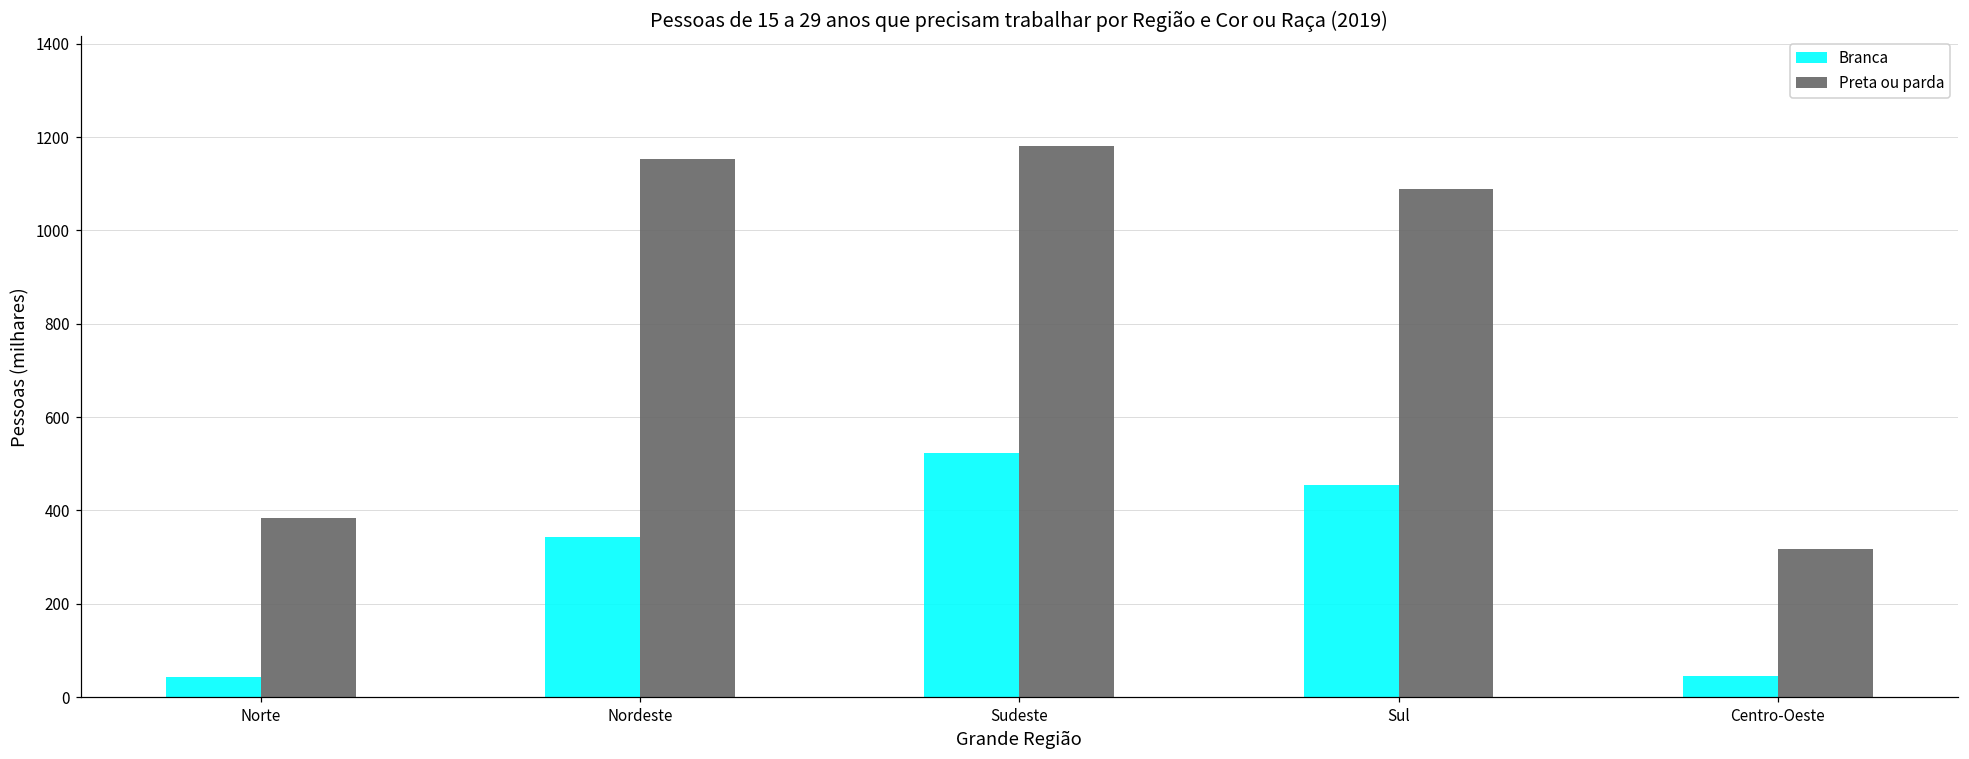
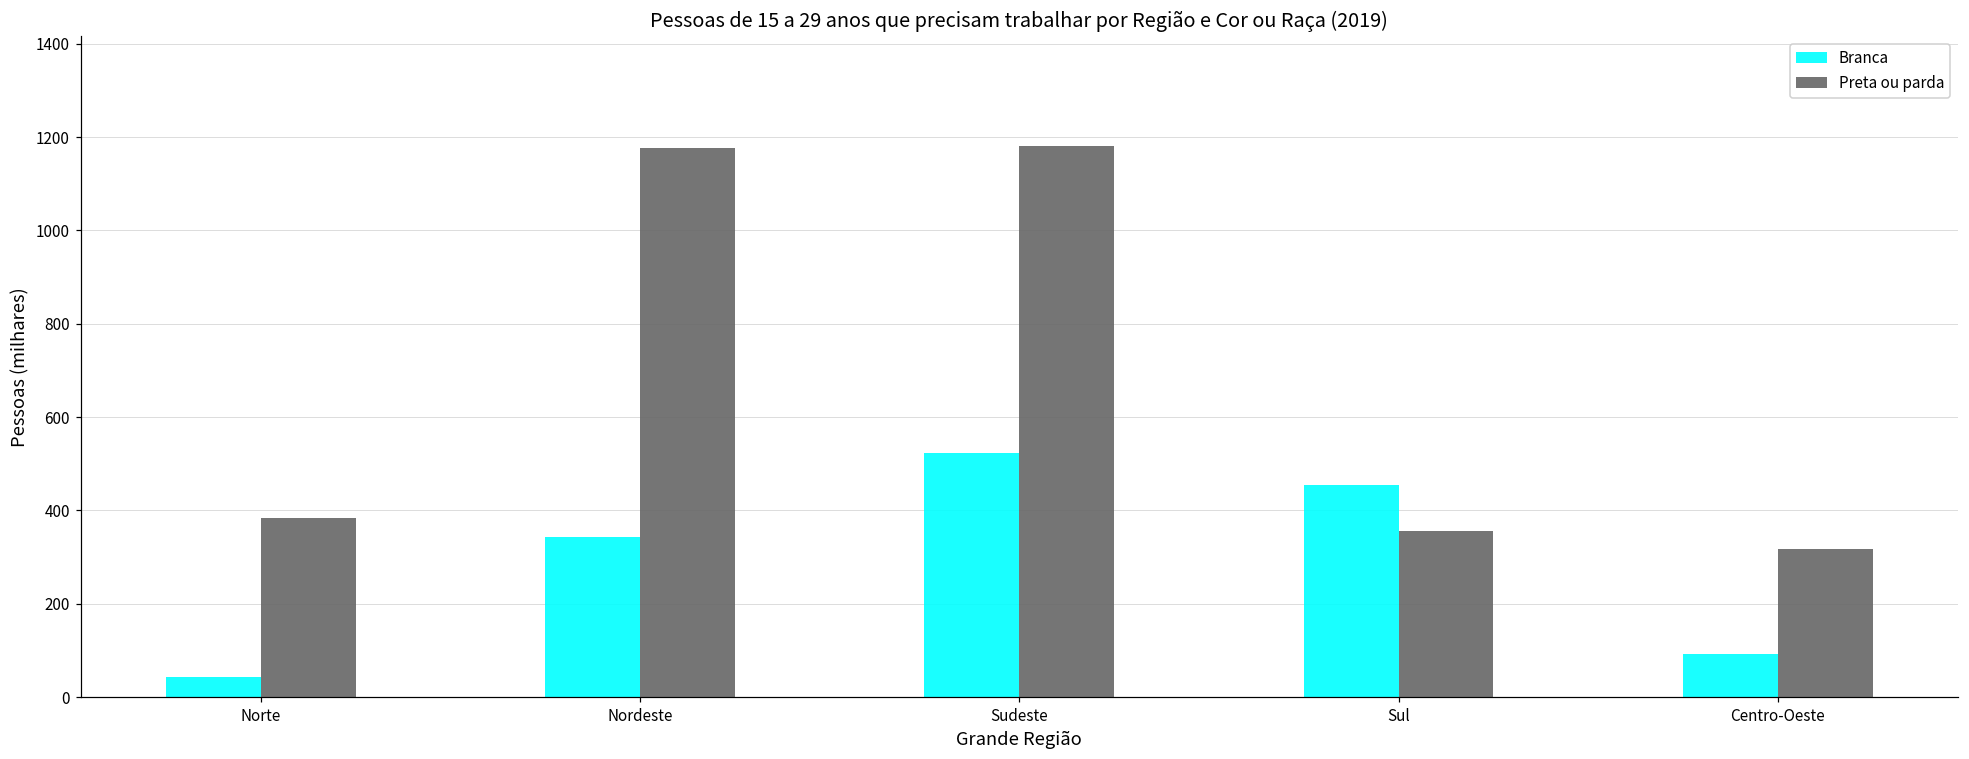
  {
    "Branca": {
      "Norte": 40,
      "Nordeste": 340,
      "Sudeste": 520,
      "Sul": 450,
-     "Centro-Oeste": 50
+     "Centro-Oeste": 90
    },
    "Preta ou parda": {
      "Norte": 380,
-     "Nordeste": 1150,
+     "Nordeste": 1180,
      "Sudeste": 1180,
-     "Sul": 1090,
+     "Sul": 360,
      "Centro-Oeste": 320
    }
  }
